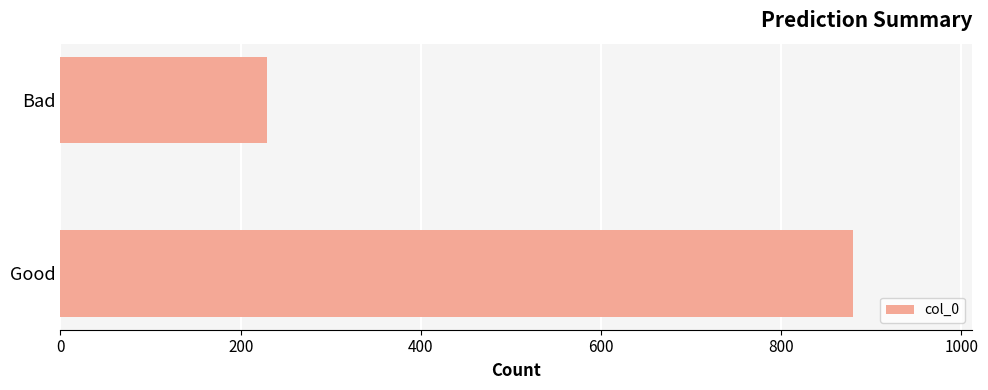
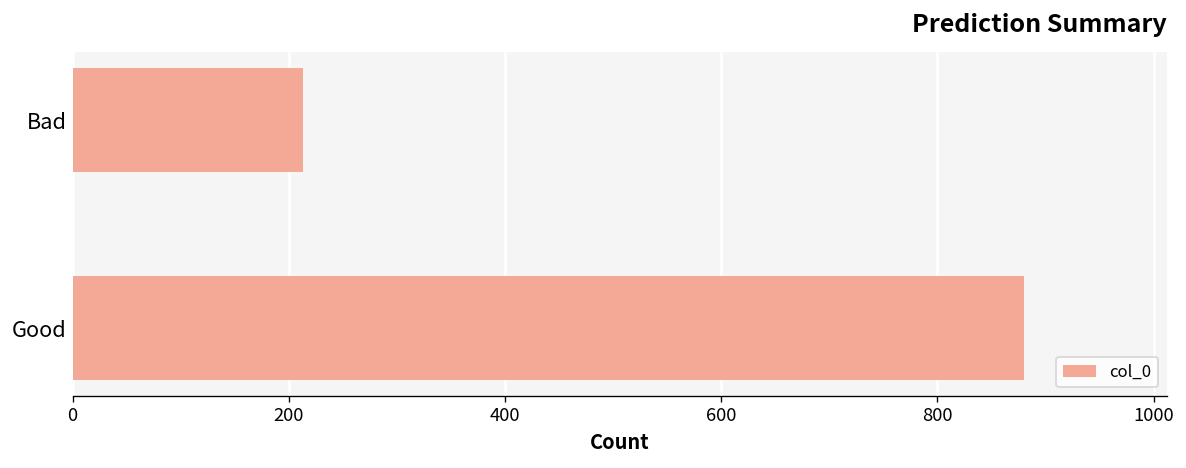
  {
-   "Bad": 230,
+   "Bad": 210,
    "Good": 880
  }
